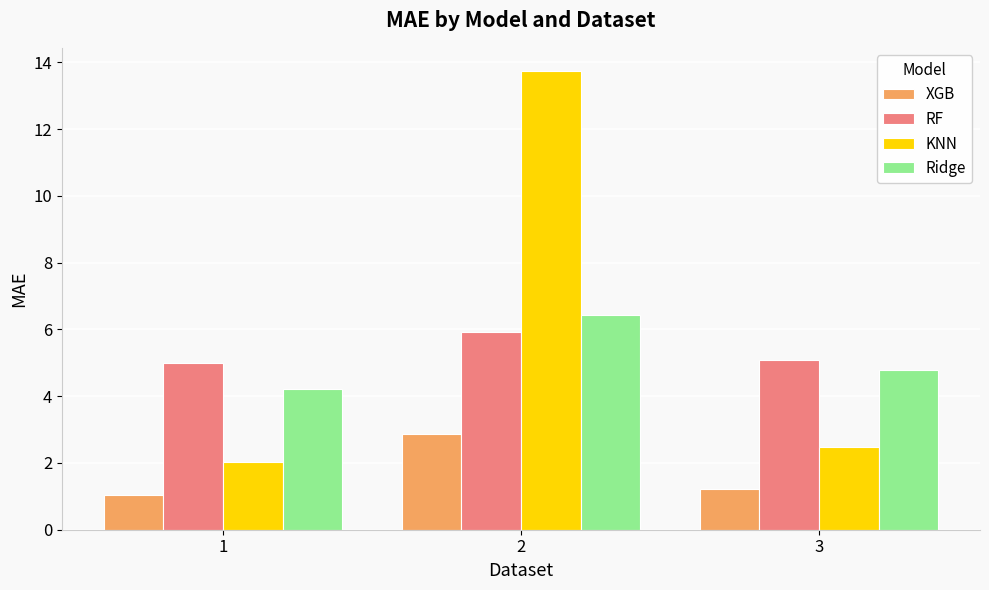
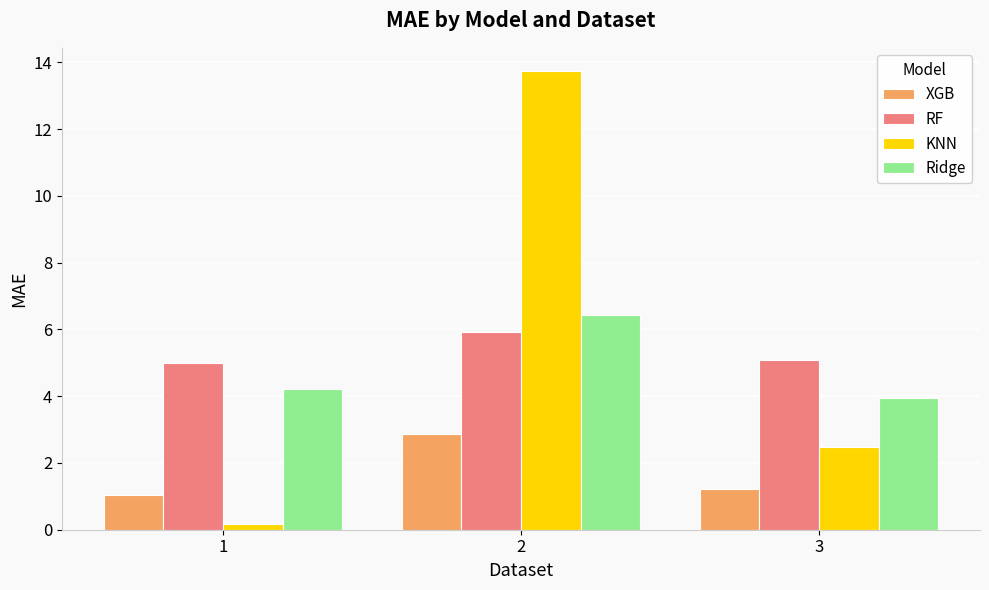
  {
    "KNN": {
-     "1": 2.0,
+     "1": 0.2,
      "2": 13.7,
      "3": 2.5
    },
    "Ridge": {
      "1": 4.2,
      "2": 6.4,
-     "3": 4.8
+     "3": 4.0
    }
  }
